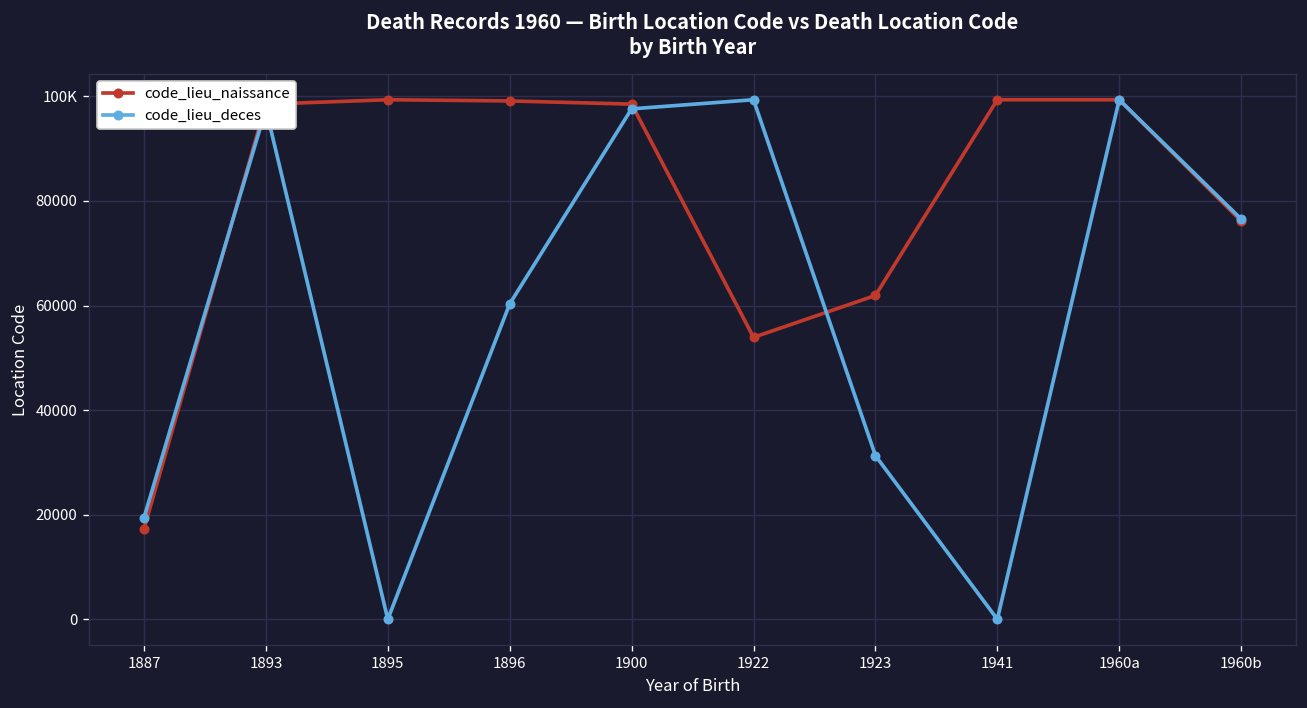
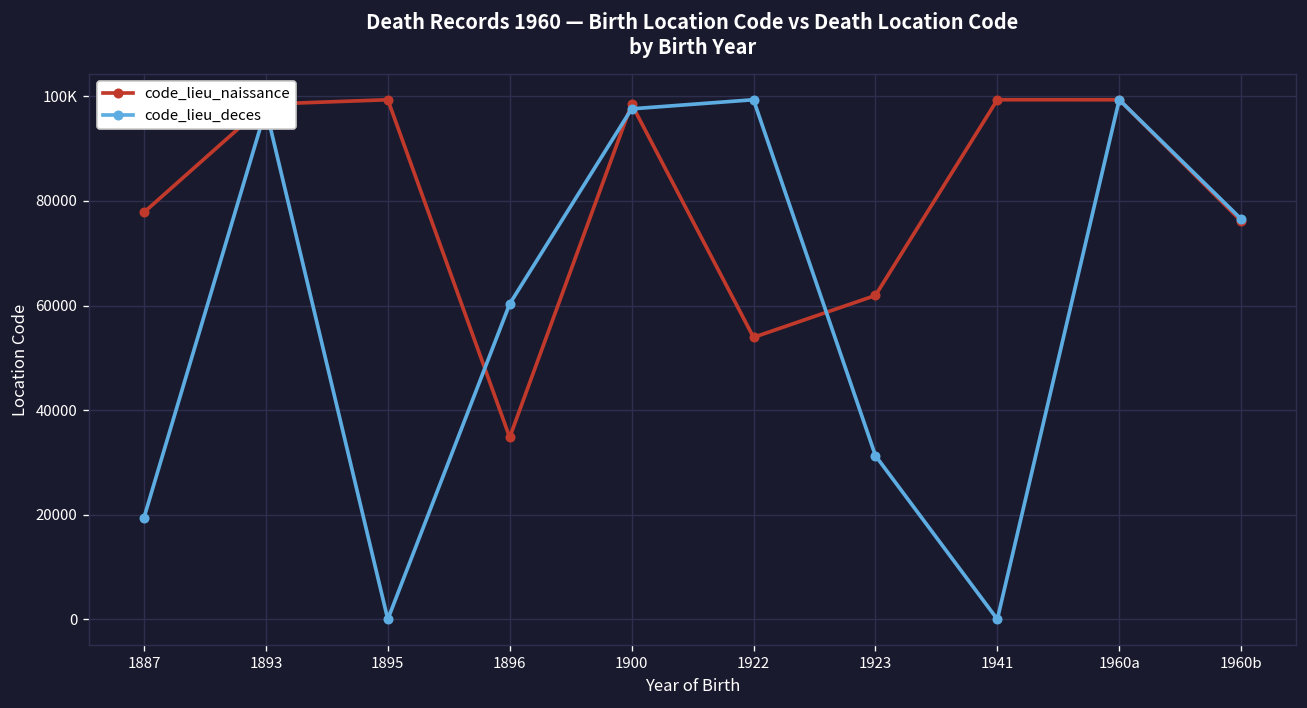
  {
    "code_lieu_naissance": {
-     "1887": 17000,
+     "1887": 78000,
      "1895": 99000,
-     "1896": 99000,
+     "1896": 35000,
      "1900": 99000,
      "1922": 54000,
      "1923": 62000,
      "1941": 99000
    },
    "code_lieu_deces": {
      "1887": 19000,
      "1895": 0,
      "1896": 60000,
      "1900": 98000,
      "1922": 99000,
      "1923": 31000,
      "1941": 0
    }
  }
